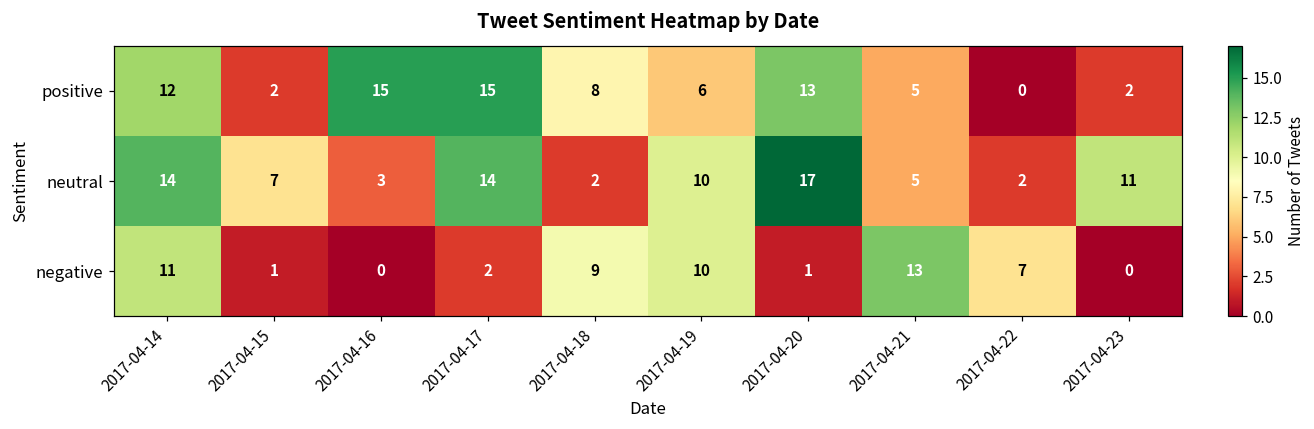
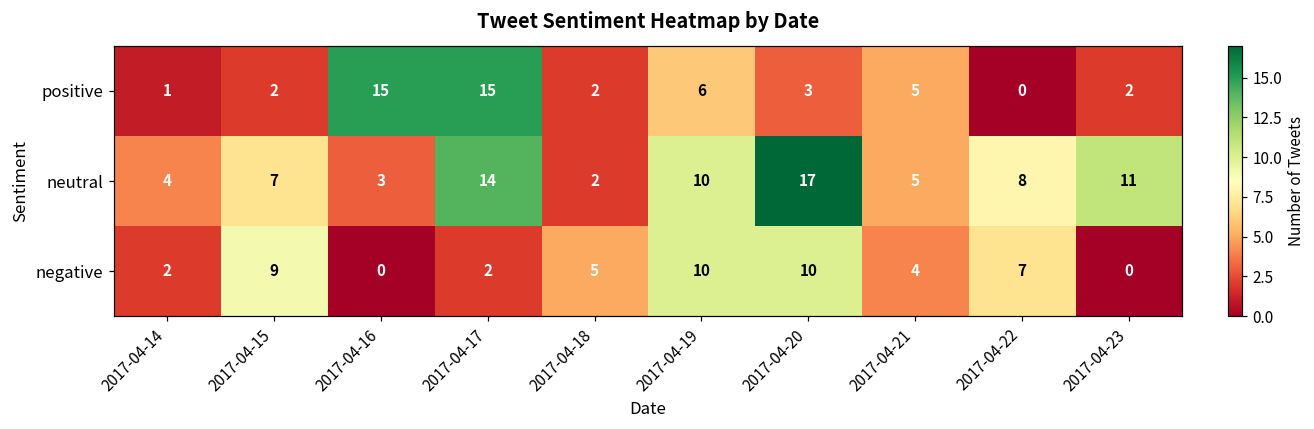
  {
    "positive": {
-     "2017-04-14": 12,
+     "2017-04-14": 1,
      "2017-04-15": 2,
      "2017-04-16": 15,
      "2017-04-17": 15,
-     "2017-04-18": 8,
+     "2017-04-18": 2,
      "2017-04-19": 6,
-     "2017-04-20": 13,
+     "2017-04-20": 3,
      "2017-04-21": 5,
      "2017-04-22": 0,
      "2017-04-23": 2
    },
    "neutral": {
-     "2017-04-14": 14,
+     "2017-04-14": 4,
      "2017-04-15": 7,
      "2017-04-16": 3,
      "2017-04-17": 14,
      "2017-04-18": 2,
      "2017-04-19": 10,
      "2017-04-20": 17,
      "2017-04-21": 5,
-     "2017-04-22": 2,
+     "2017-04-22": 8,
      "2017-04-23": 11
    },
    "negative": {
-     "2017-04-14": 11,
-     "2017-04-15": 1,
+     "2017-04-14": 2,
+     "2017-04-15": 9,
      "2017-04-16": 0,
      "2017-04-17": 2,
-     "2017-04-18": 9,
+     "2017-04-18": 5,
      "2017-04-19": 10,
-     "2017-04-20": 1,
-     "2017-04-21": 13,
+     "2017-04-20": 10,
+     "2017-04-21": 4,
      "2017-04-22": 7,
      "2017-04-23": 0
    }
  }
